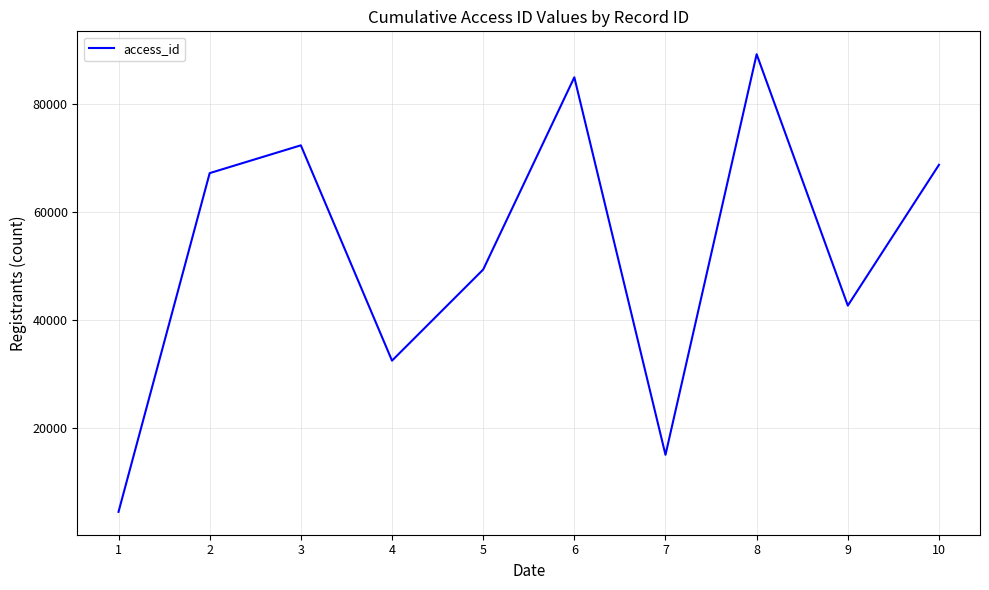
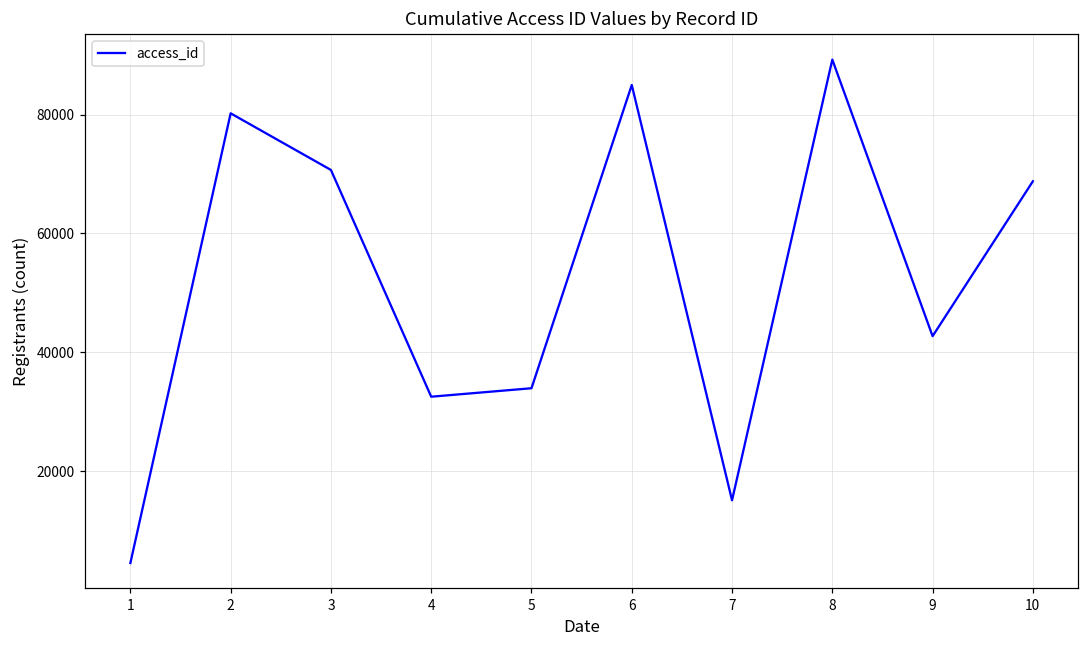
  {
    "1": 5000,
-   "2": 67000,
-   "3": 72000,
+   "2": 80000,
+   "3": 71000,
    "4": 33000,
-   "5": 49000,
+   "5": 34000,
    "6": 85000,
    "7": 15000,
    "8": 89000,
    "9": 43000,
    "10": 69000
  }
